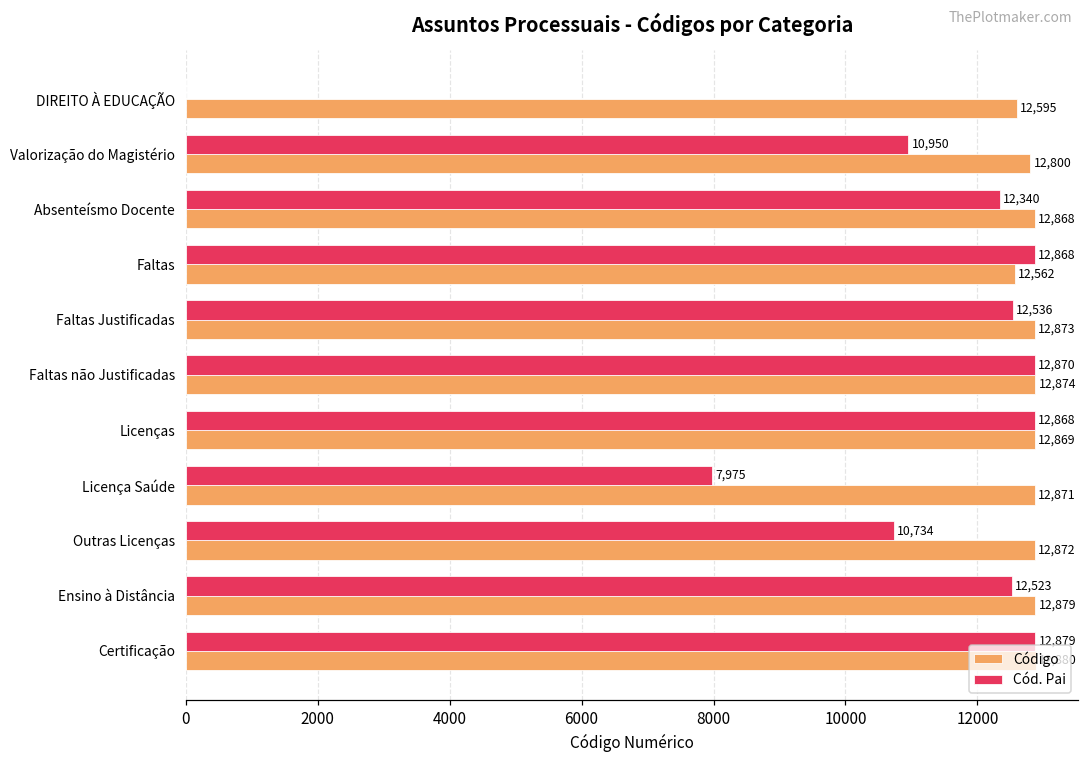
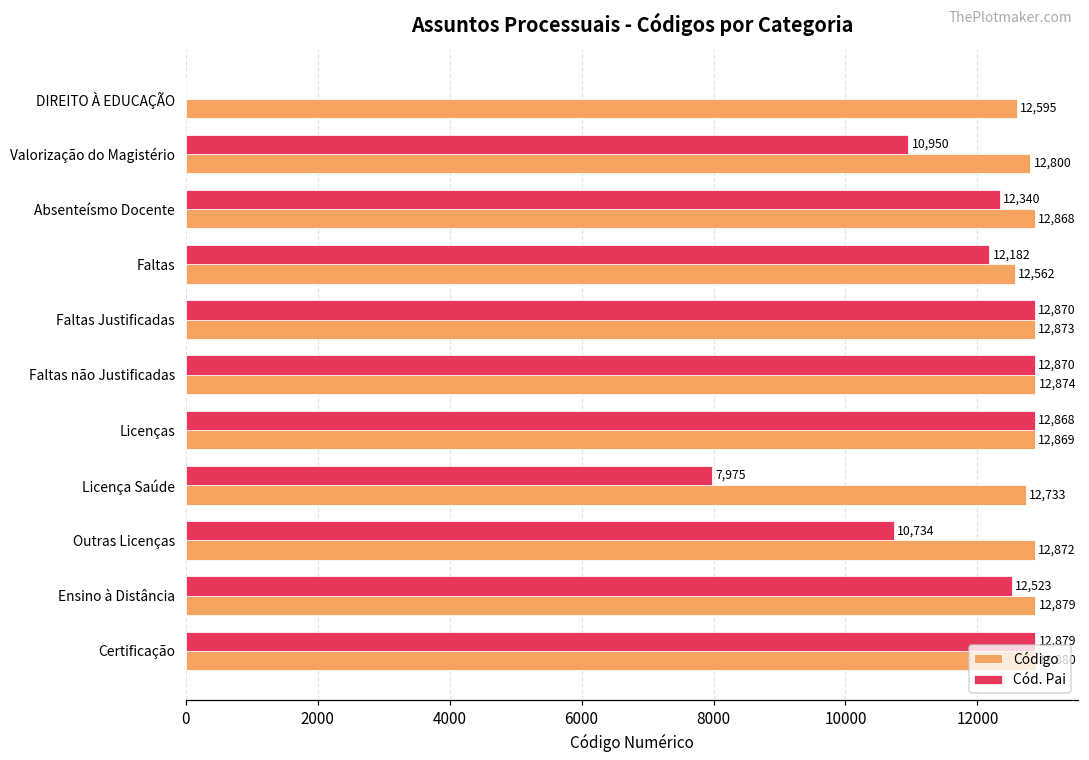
  {
    "Código": {
      "DIREITO À EDUCAÇÃO": "12,595",
      "Valorização do Magistério": "12,800",
      "Absenteísmo Docente": "12,868",
      "Faltas": "12,562",
      "Faltas Justificadas": "12,873",
      "Faltas não Justificadas": "12,874",
      "Licenças": "12,869",
-     "Licença Saúde": "12,871",
+     "Licença Saúde": "12,733",
      "Outras Licenças": "12,872",
      "Ensino à Distância": "12,879"
    },
    "Cód. Pai": {
      "Valorização do Magistério": "10,950",
      "Absenteísmo Docente": "12,340",
-     "Faltas": "12,868",
-     "Faltas Justificadas": "12,536",
+     "Faltas": "12,182",
+     "Faltas Justificadas": "12,870",
      "Faltas não Justificadas": "12,870",
      "Licenças": "12,868",
      "Licença Saúde": "7,975",
      "Outras Licenças": "10,734",
      "Ensino à Distância": "12,523"
    }
  }
